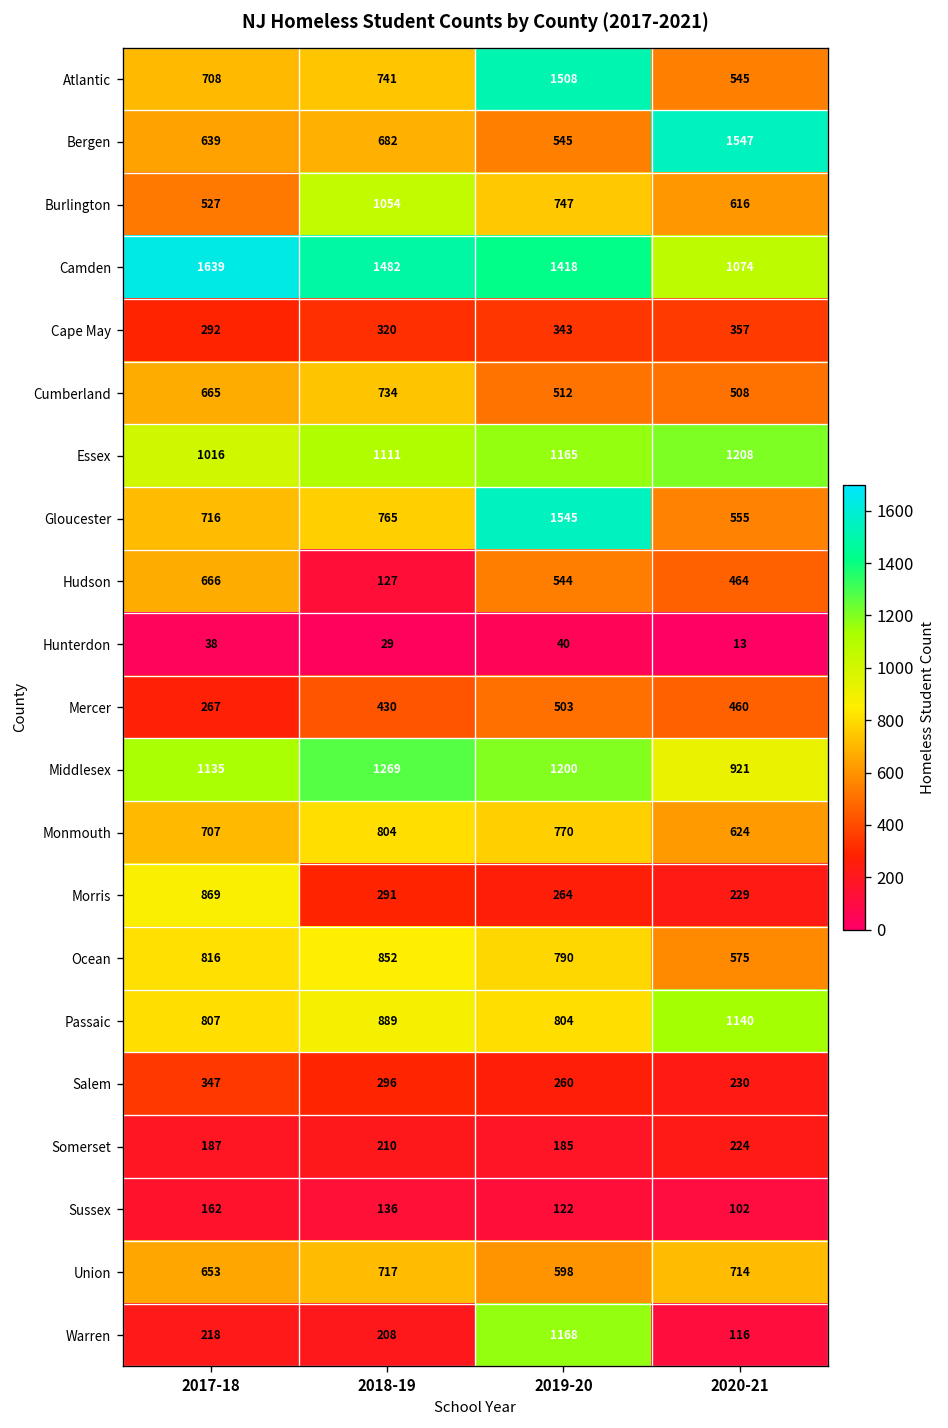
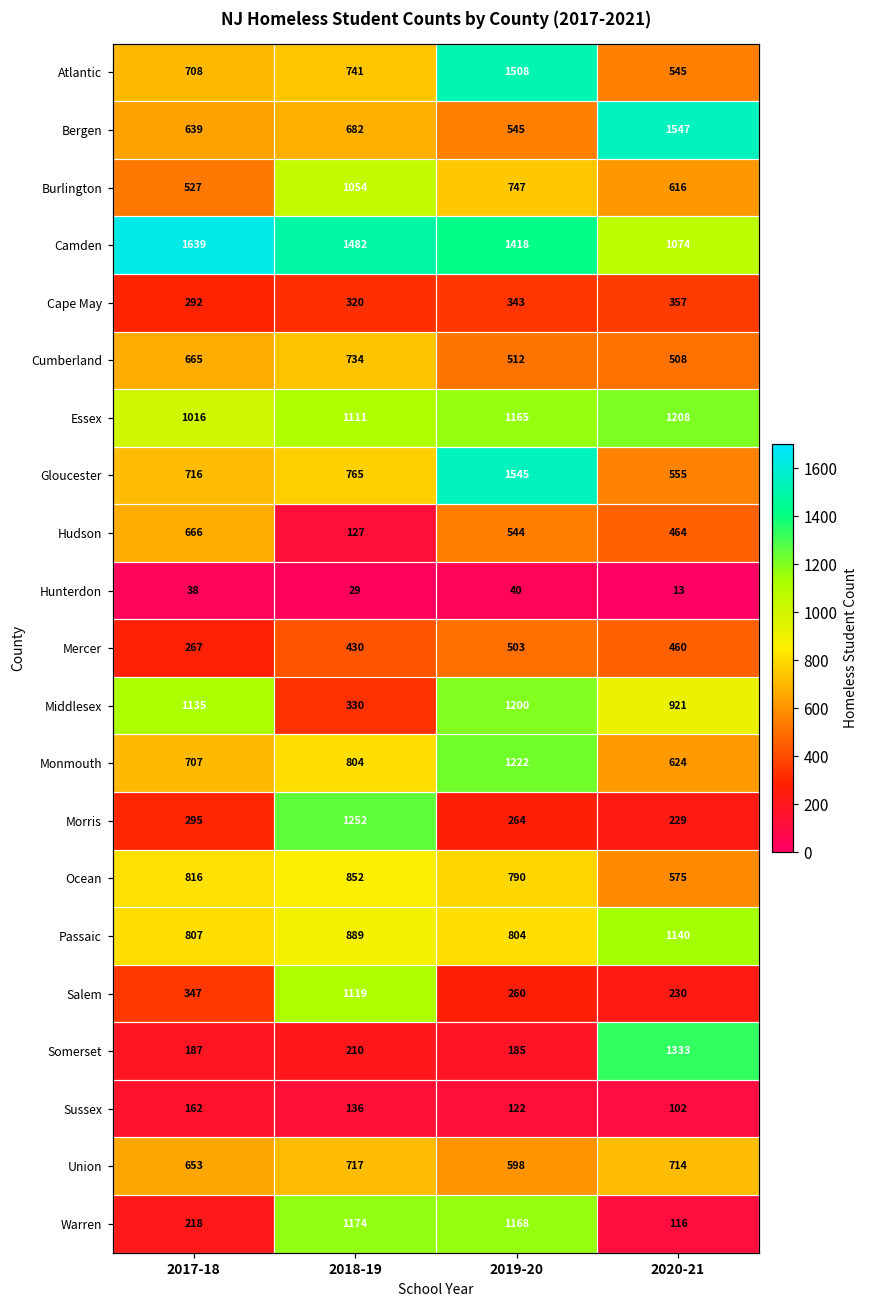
  {
    "Atlantic": {
      "2017-18": 708,
      "2018-19": 741,
      "2019-20": 1508,
      "2020-21": 545
    },
    "Bergen": {
      "2017-18": 639,
      "2018-19": 682,
      "2019-20": 545,
      "2020-21": 1547
    },
    "Burlington": {
      "2017-18": 527,
      "2018-19": 1054,
      "2019-20": 747,
      "2020-21": 616
    },
    "Camden": {
      "2017-18": 1639,
      "2018-19": 1482,
      "2019-20": 1418,
      "2020-21": 1074
    },
    "Cape May": {
      "2017-18": 292,
      "2018-19": 320,
      "2019-20": 343,
      "2020-21": 357
    },
    "Cumberland": {
      "2017-18": 665,
      "2018-19": 734,
      "2019-20": 512,
      "2020-21": 508
    },
    "Essex": {
      "2017-18": 1016,
      "2018-19": 1111,
      "2019-20": 1165,
      "2020-21": 1208
    },
    "Gloucester": {
      "2017-18": 716,
      "2018-19": 765,
      "2019-20": 1545,
      "2020-21": 555
    },
    "Hudson": {
      "2017-18": 666,
      "2018-19": 127,
      "2019-20": 544,
      "2020-21": 464
    },
    "Hunterdon": {
      "2017-18": 38,
      "2018-19": 29,
      "2019-20": 40,
      "2020-21": 13
    },
    "Mercer": {
      "2017-18": 267,
      "2018-19": 430,
      "2019-20": 503,
      "2020-21": 460
    },
    "Middlesex": {
      "2017-18": 1135,
-     "2018-19": 1269,
+     "2018-19": 330,
      "2019-20": 1200,
      "2020-21": 921
    },
    "Monmouth": {
      "2017-18": 707,
      "2018-19": 804,
-     "2019-20": 770,
+     "2019-20": 1222,
      "2020-21": 624
    },
    "Morris": {
-     "2017-18": 869,
-     "2018-19": 291,
+     "2017-18": 295,
+     "2018-19": 1252,
      "2019-20": 264,
      "2020-21": 229
    },
    "Ocean": {
      "2017-18": 816,
      "2018-19": 852,
      "2019-20": 790,
      "2020-21": 575
    },
    "Passaic": {
      "2017-18": 807,
      "2018-19": 889,
      "2019-20": 804,
      "2020-21": 1140
    },
    "Salem": {
      "2017-18": 347,
-     "2018-19": 296,
+     "2018-19": 1119,
      "2019-20": 260,
      "2020-21": 230
    },
    "Somerset": {
      "2017-18": 187,
      "2018-19": 210,
      "2019-20": 185,
-     "2020-21": 224
+     "2020-21": 1333
    },
    "Sussex": {
      "2017-18": 162,
      "2018-19": 136,
      "2019-20": 122,
      "2020-21": 102
    },
    "Union": {
      "2017-18": 653,
      "2018-19": 717,
      "2019-20": 598,
      "2020-21": 714
    },
    "Warren": {
      "2017-18": 218,
-     "2018-19": 208,
+     "2018-19": 1174,
      "2019-20": 1168,
      "2020-21": 116
    }
  }
